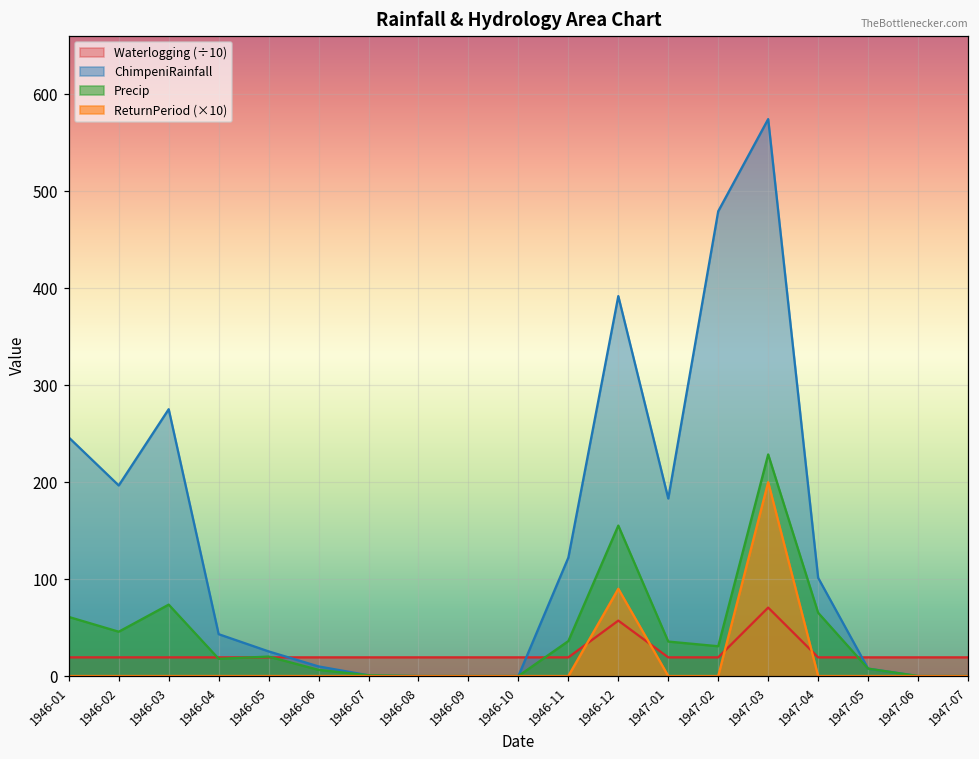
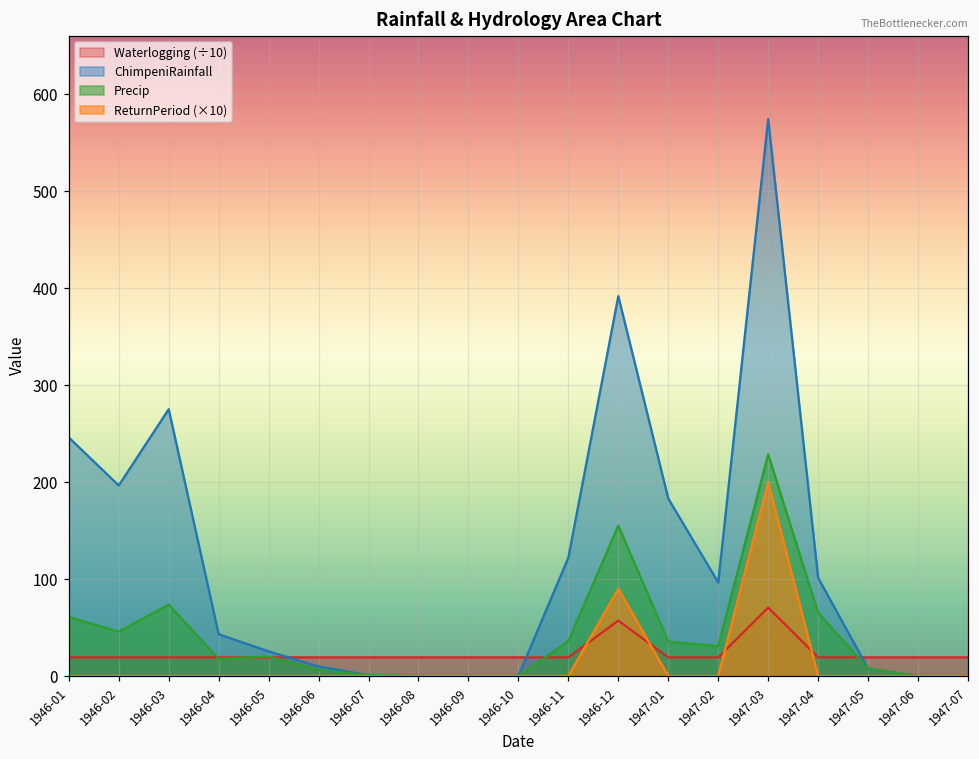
  {
    "Waterlogging (÷10)": {
      "1946-01": 20,
      "1946-02": 20,
      "1946-03": 20,
      "1946-06": 20,
      "1946-07": 20,
      "1946-08": 20,
      "1946-09": 20,
      "1946-10": 20,
      "1946-11": 20,
      "1946-12": 60,
      "1947-01": 20,
      "1947-02": 20,
      "1947-03": 70,
      "1947-04": 20,
      "1947-05": 20,
      "1947-06": 20,
      "1947-07": 20
    },
    "ChimpeniRainfall": {
      "1946-01": 250,
      "1946-02": 200,
      "1946-03": 280,
      "1946-04": 40,
      "1946-05": 30,
      "1946-06": 10,
      "1946-11": 120,
      "1946-12": 390,
      "1947-01": 180,
-     "1947-02": 480,
+     "1947-02": 100,
      "1947-03": 570,
      "1947-04": 100
    },
    "Precip": {
      "1946-01": 60,
      "1946-02": 50,
      "1946-03": 70,
      "1946-06": 10,
      "1946-11": 40,
      "1946-12": 160,
      "1947-01": 40,
      "1947-02": 30,
      "1947-03": 230,
      "1947-04": 70
    },
    "ReturnPeriod (×10)": {
      "1946-01": 0,
      "1946-02": 0,
      "1946-03": 0,
      "1946-04": 0,
      "1946-05": 0,
      "1946-06": 0,
      "1946-11": 0,
      "1946-12": 90,
      "1947-01": 0,
      "1947-02": 0,
      "1947-03": 200,
      "1947-04": 0,
      "1947-05": 0
    }
  }
